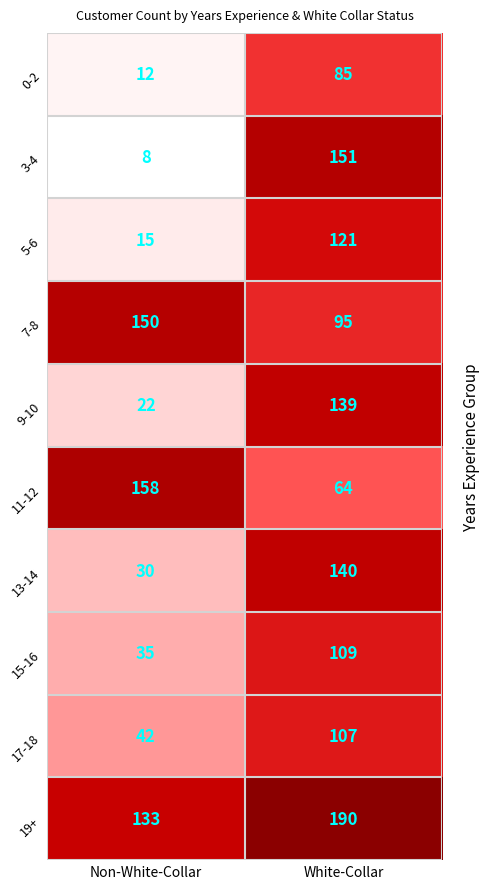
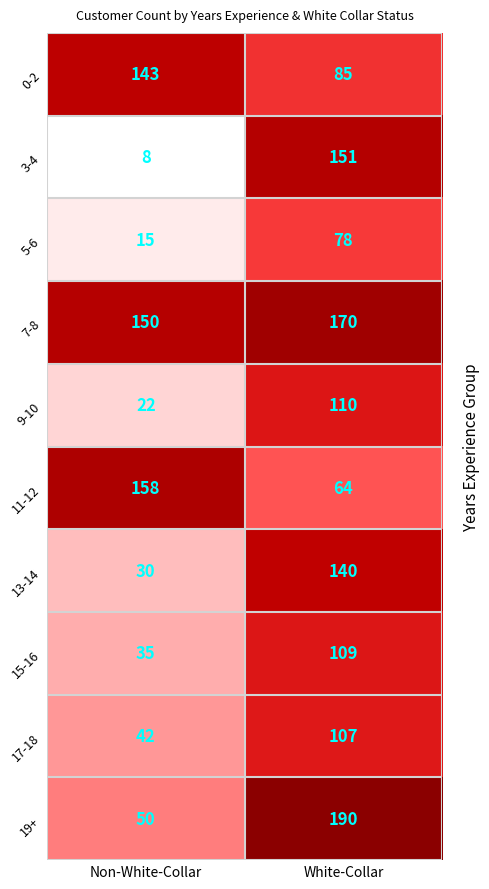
  {
    "0-2": {
-     "Non-White-Collar": 12,
+     "Non-White-Collar": 143,
      "White-Collar": 85
    },
    "3-4": {
      "Non-White-Collar": 8,
      "White-Collar": 151
    },
    "5-6": {
      "Non-White-Collar": 15,
-     "White-Collar": 121
+     "White-Collar": 78
    },
    "7-8": {
      "Non-White-Collar": 150,
-     "White-Collar": 95
+     "White-Collar": 170
    },
    "9-10": {
      "Non-White-Collar": 22,
-     "White-Collar": 139
+     "White-Collar": 110
    },
    "11-12": {
      "Non-White-Collar": 158,
      "White-Collar": 64
    },
    "13-14": {
      "Non-White-Collar": 30,
      "White-Collar": 140
    },
    "15-16": {
      "Non-White-Collar": 35,
      "White-Collar": 109
    },
    "17-18": {
      "Non-White-Collar": 42,
      "White-Collar": 107
    },
    "19+": {
-     "Non-White-Collar": 133,
+     "Non-White-Collar": 50,
      "White-Collar": 190
    }
  }
